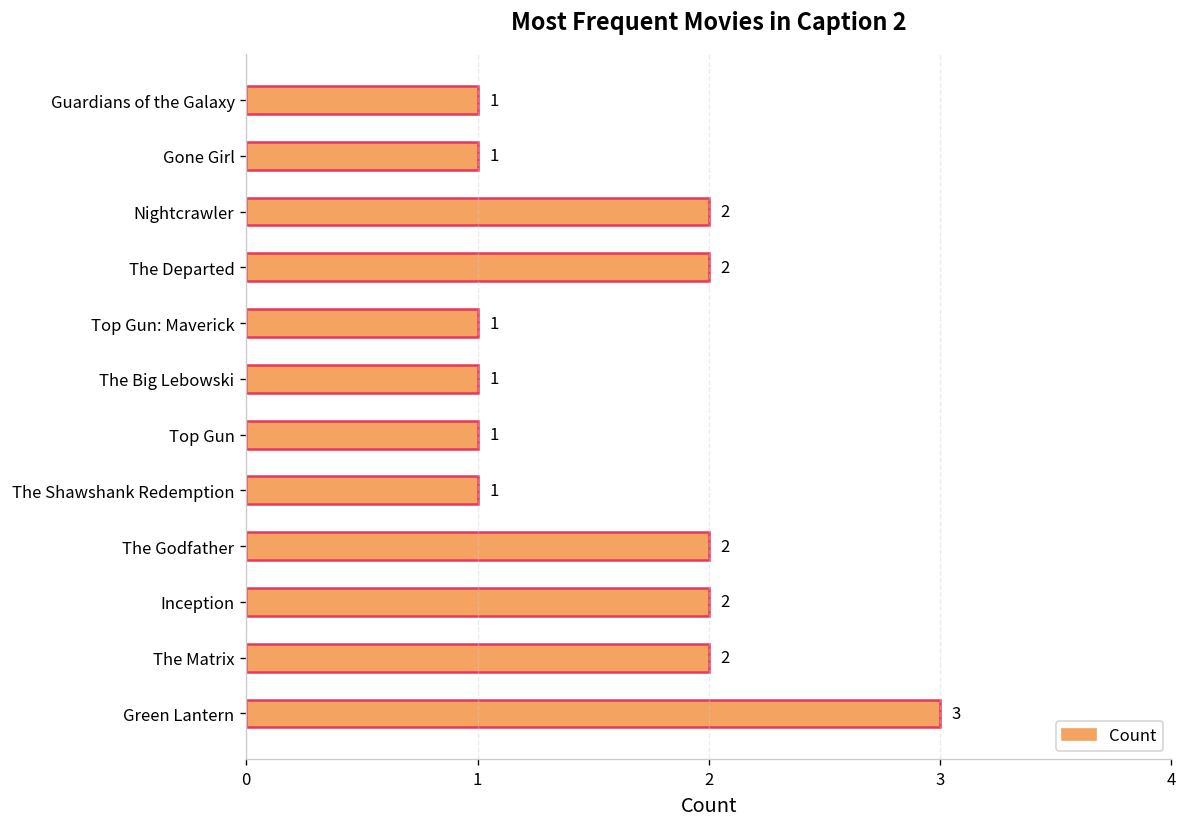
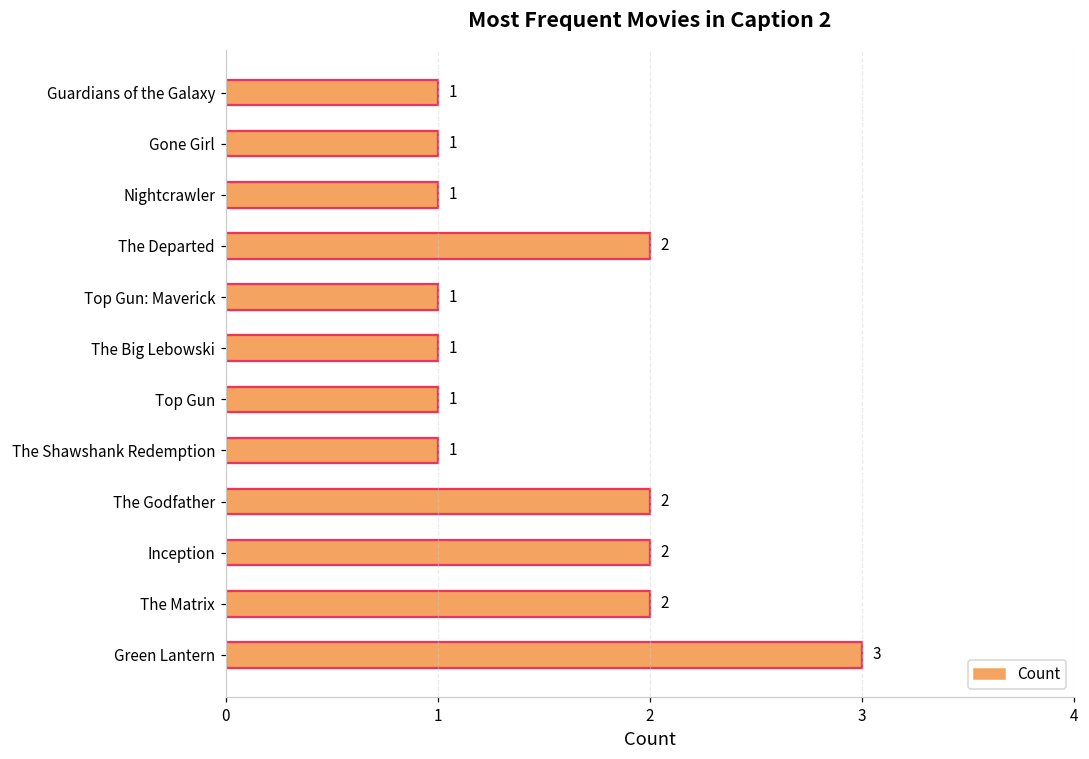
  {
    "Guardians of the Galaxy": 1,
    "Gone Girl": 1,
-   "Nightcrawler": 2,
+   "Nightcrawler": 1,
    "The Departed": 2,
    "Top Gun: Maverick": 1,
    "The Big Lebowski": 1,
    "Top Gun": 1,
    "The Shawshank Redemption": 1,
    "The Godfather": 2,
    "Inception": 2,
    "The Matrix": 2,
    "Green Lantern": 3
  }
